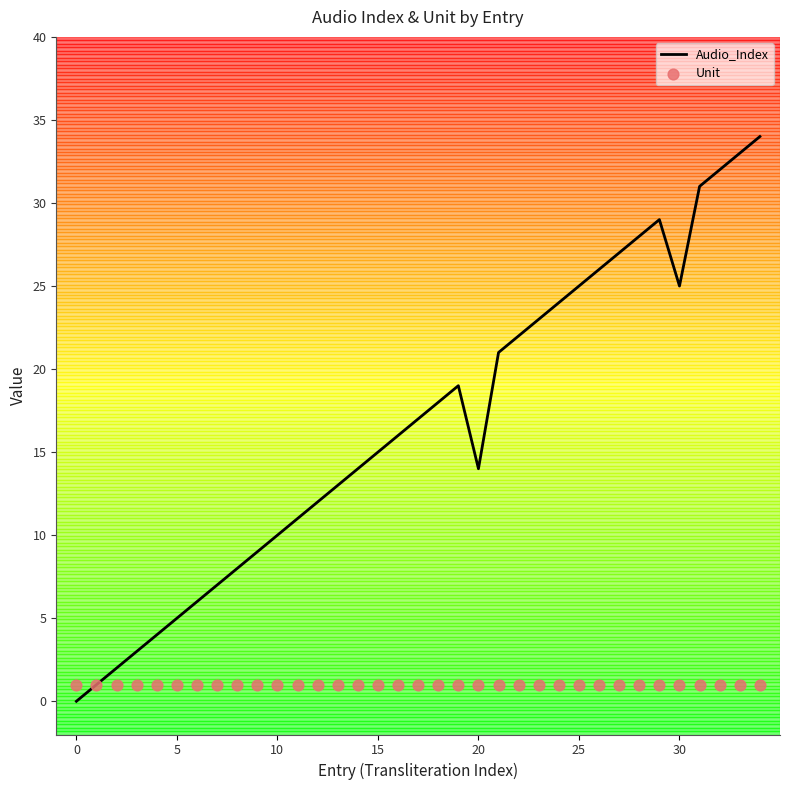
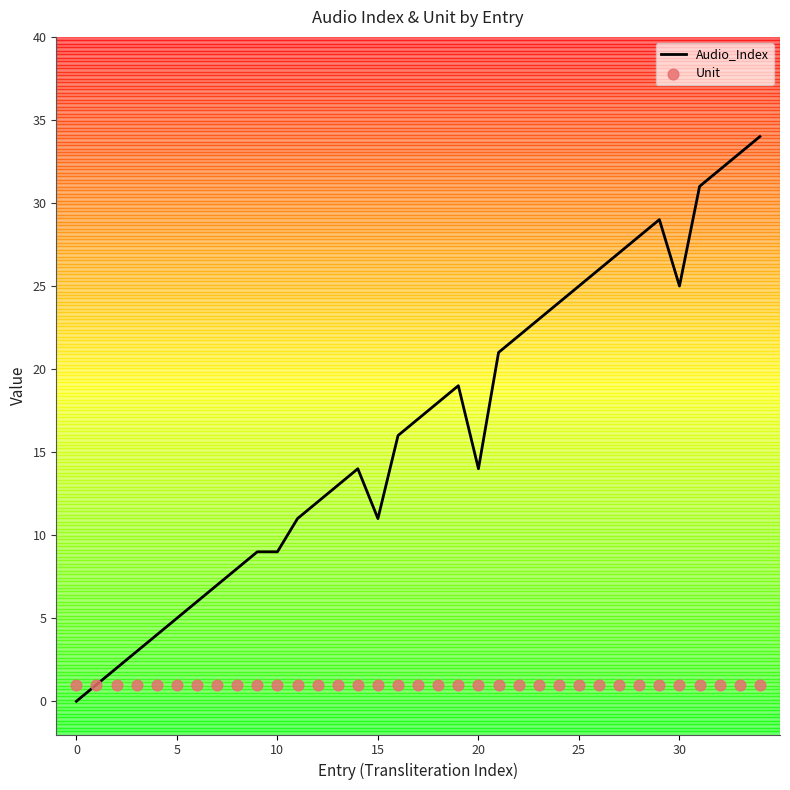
  {
    "Audio_Index": {
      "0": 0,
      "5": 5,
-     "10": 10,
-     "15": 15,
+     "10": 9,
+     "15": 11,
      "20": 14,
      "25": 25,
      "30": 25
    }
  }
